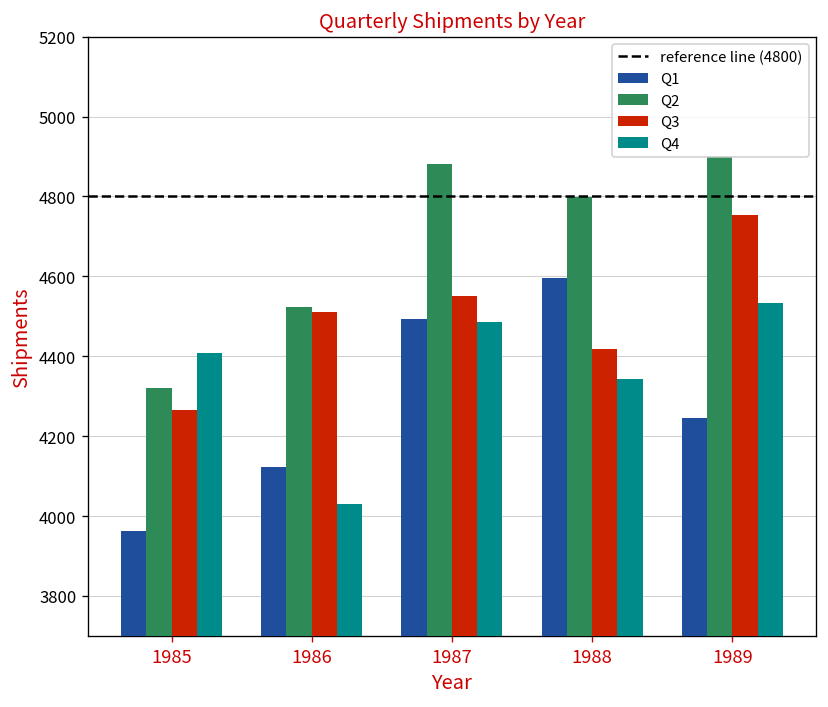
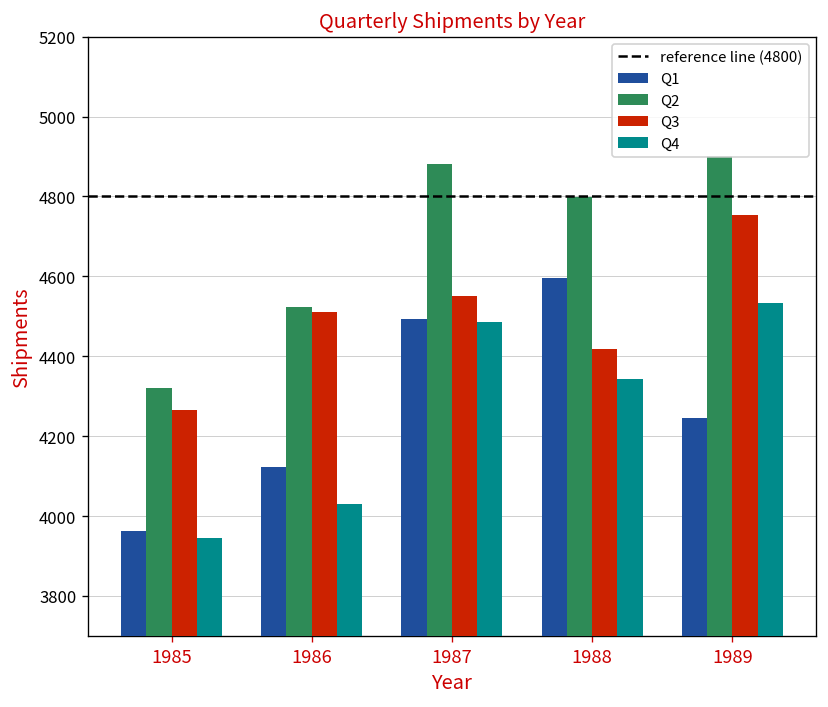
  {
    "Q1": {
      "1985": 3960,
      "1986": 4120,
      "1987": 4490,
      "1988": 4600,
      "1989": 4250
    },
    "Q2": {
      "1985": 4320,
      "1986": 4520,
      "1987": 4880,
      "1988": 4800
    },
    "Q3": {
      "1985": 4270,
      "1986": 4510,
      "1987": 4550,
      "1988": 4420,
      "1989": 4750
    },
    "Q4": {
-     "1985": 4410,
+     "1985": 3940,
      "1986": 4030,
      "1987": 4490,
      "1988": 4340,
      "1989": 4530
    }
  }
